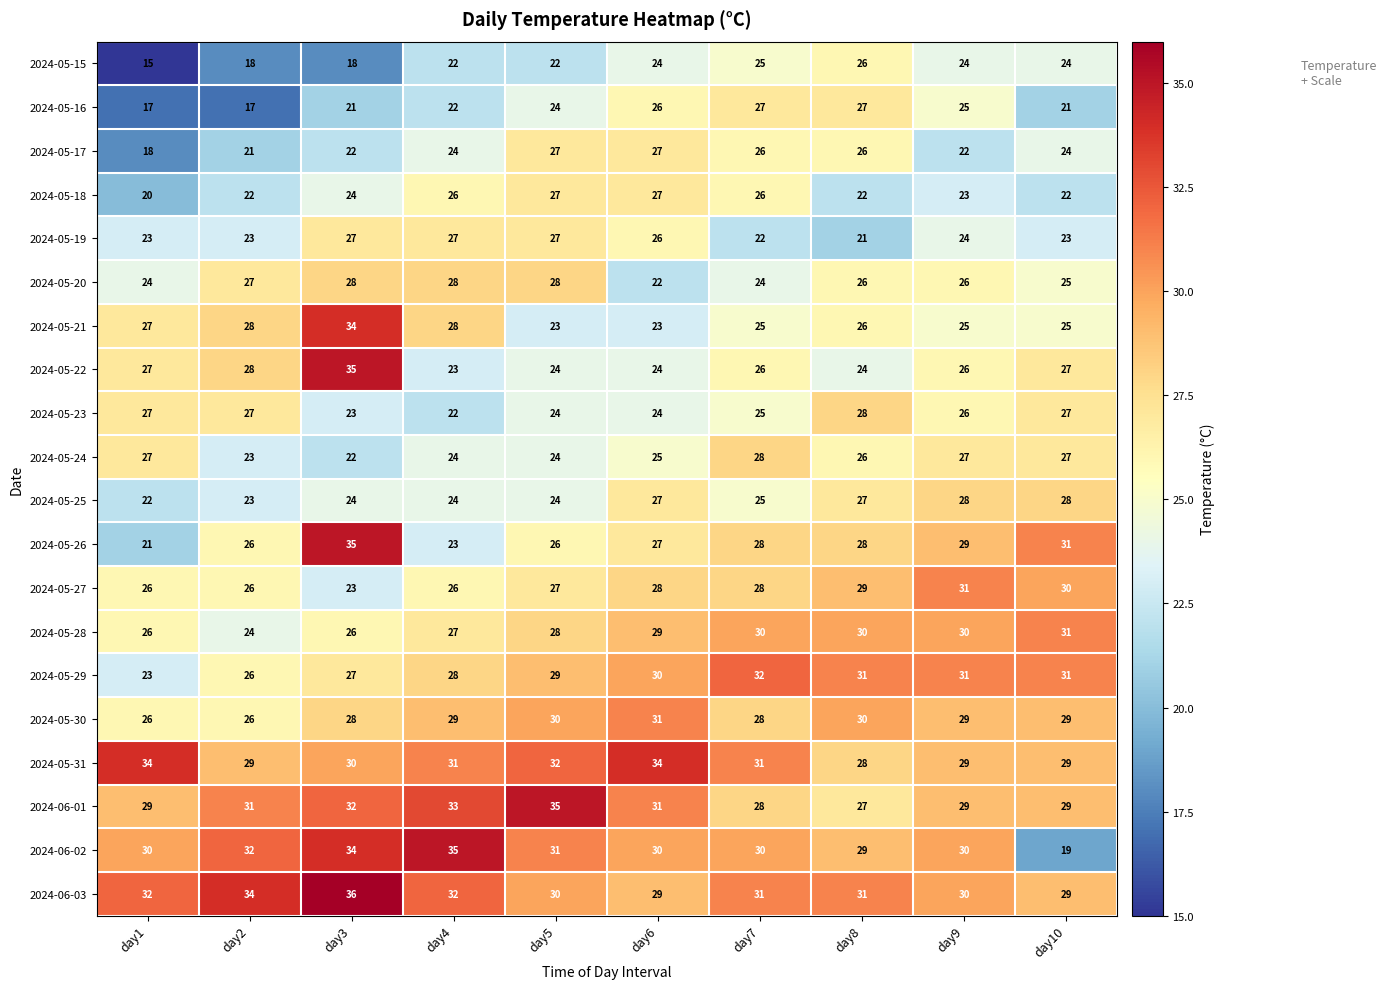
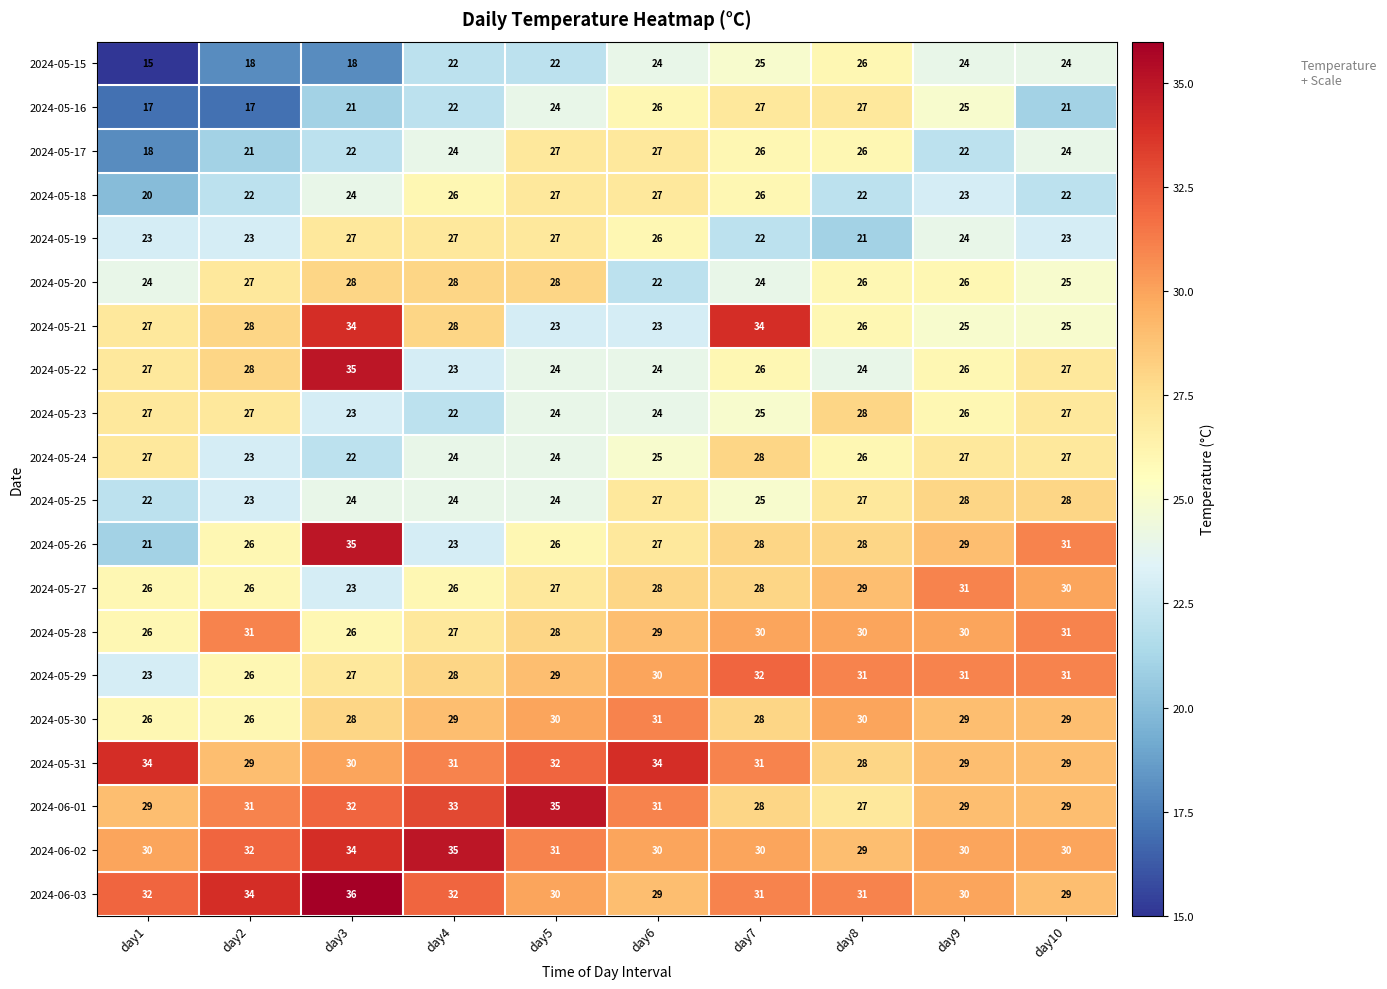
  {
    "2024-05-15": {
      "day1": 15,
      "day2": 18,
      "day3": 18,
      "day4": 22,
      "day5": 22,
      "day6": 24,
      "day7": 25,
      "day8": 26,
      "day9": 24,
      "day10": 24
    },
    "2024-05-16": {
      "day1": 17,
      "day2": 17,
      "day3": 21,
      "day4": 22,
      "day5": 24,
      "day6": 26,
      "day7": 27,
      "day8": 27,
      "day9": 25,
      "day10": 21
    },
    "2024-05-17": {
      "day1": 18,
      "day2": 21,
      "day3": 22,
      "day4": 24,
      "day5": 27,
      "day6": 27,
      "day7": 26,
      "day8": 26,
      "day9": 22,
      "day10": 24
    },
    "2024-05-18": {
      "day1": 20,
      "day2": 22,
      "day3": 24,
      "day4": 26,
      "day5": 27,
      "day6": 27,
      "day7": 26,
      "day8": 22,
      "day9": 23,
      "day10": 22
    },
    "2024-05-19": {
      "day1": 23,
      "day2": 23,
      "day3": 27,
      "day4": 27,
      "day5": 27,
      "day6": 26,
      "day7": 22,
      "day8": 21,
      "day9": 24,
      "day10": 23
    },
    "2024-05-20": {
      "day1": 24,
      "day2": 27,
      "day3": 28,
      "day4": 28,
      "day5": 28,
      "day6": 22,
      "day7": 24,
      "day8": 26,
      "day9": 26,
      "day10": 25
    },
    "2024-05-21": {
      "day1": 27,
      "day2": 28,
      "day3": 34,
      "day4": 28,
      "day5": 23,
      "day6": 23,
-     "day7": 25,
+     "day7": 34,
      "day8": 26,
      "day9": 25,
      "day10": 25
    },
    "2024-05-22": {
      "day1": 27,
      "day2": 28,
      "day3": 35,
      "day4": 23,
      "day5": 24,
      "day6": 24,
      "day7": 26,
      "day8": 24,
      "day9": 26,
      "day10": 27
    },
    "2024-05-23": {
      "day1": 27,
      "day2": 27,
      "day3": 23,
      "day4": 22,
      "day5": 24,
      "day6": 24,
      "day7": 25,
      "day8": 28,
      "day9": 26,
      "day10": 27
    },
    "2024-05-24": {
      "day1": 27,
      "day2": 23,
      "day3": 22,
      "day4": 24,
      "day5": 24,
      "day6": 25,
      "day7": 28,
      "day8": 26,
      "day9": 27,
      "day10": 27
    },
    "2024-05-25": {
      "day1": 22,
      "day2": 23,
      "day3": 24,
      "day4": 24,
      "day5": 24,
      "day6": 27,
      "day7": 25,
      "day8": 27,
      "day9": 28,
      "day10": 28
    },
    "2024-05-26": {
      "day1": 21,
      "day2": 26,
      "day3": 35,
      "day4": 23,
      "day5": 26,
      "day6": 27,
      "day7": 28,
      "day8": 28,
      "day9": 29,
      "day10": 31
    },
    "2024-05-27": {
      "day1": 26,
      "day2": 26,
      "day3": 23,
      "day4": 26,
      "day5": 27,
      "day6": 28,
      "day7": 28,
      "day8": 29,
      "day9": 31,
      "day10": 30
    },
    "2024-05-28": {
      "day1": 26,
-     "day2": 24,
+     "day2": 31,
      "day3": 26,
      "day4": 27,
      "day5": 28,
      "day6": 29,
      "day7": 30,
      "day8": 30,
      "day9": 30,
      "day10": 31
    },
    "2024-05-29": {
      "day1": 23,
      "day2": 26,
      "day3": 27,
      "day4": 28,
      "day5": 29,
      "day6": 30,
      "day7": 32,
      "day8": 31,
      "day9": 31,
      "day10": 31
    },
    "2024-05-30": {
      "day1": 26,
      "day2": 26,
      "day3": 28,
      "day4": 29,
      "day5": 30,
      "day6": 31,
      "day7": 28,
      "day8": 30,
      "day9": 29,
      "day10": 29
    },
    "2024-05-31": {
      "day1": 34,
      "day2": 29,
      "day3": 30,
      "day4": 31,
      "day5": 32,
      "day6": 34,
      "day7": 31,
      "day8": 28,
      "day9": 29,
      "day10": 29
    },
    "2024-06-01": {
      "day1": 29,
      "day2": 31,
      "day3": 32,
      "day4": 33,
      "day5": 35,
      "day6": 31,
      "day7": 28,
      "day8": 27,
      "day9": 29,
      "day10": 29
    },
    "2024-06-02": {
      "day1": 30,
      "day2": 32,
      "day3": 34,
      "day4": 35,
      "day5": 31,
      "day6": 30,
      "day7": 30,
      "day8": 29,
      "day9": 30,
-     "day10": 19
+     "day10": 30
    },
    "2024-06-03": {
      "day1": 32,
      "day2": 34,
      "day3": 36,
      "day4": 32,
      "day5": 30,
      "day6": 29,
      "day7": 31,
      "day8": 31,
      "day9": 30,
      "day10": 29
    }
  }
